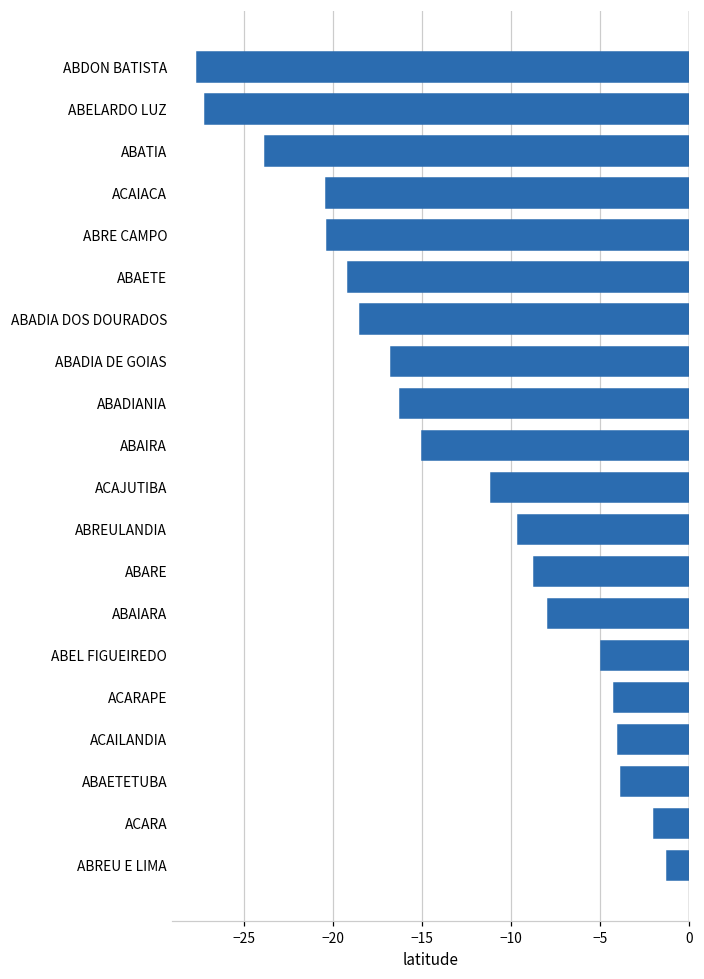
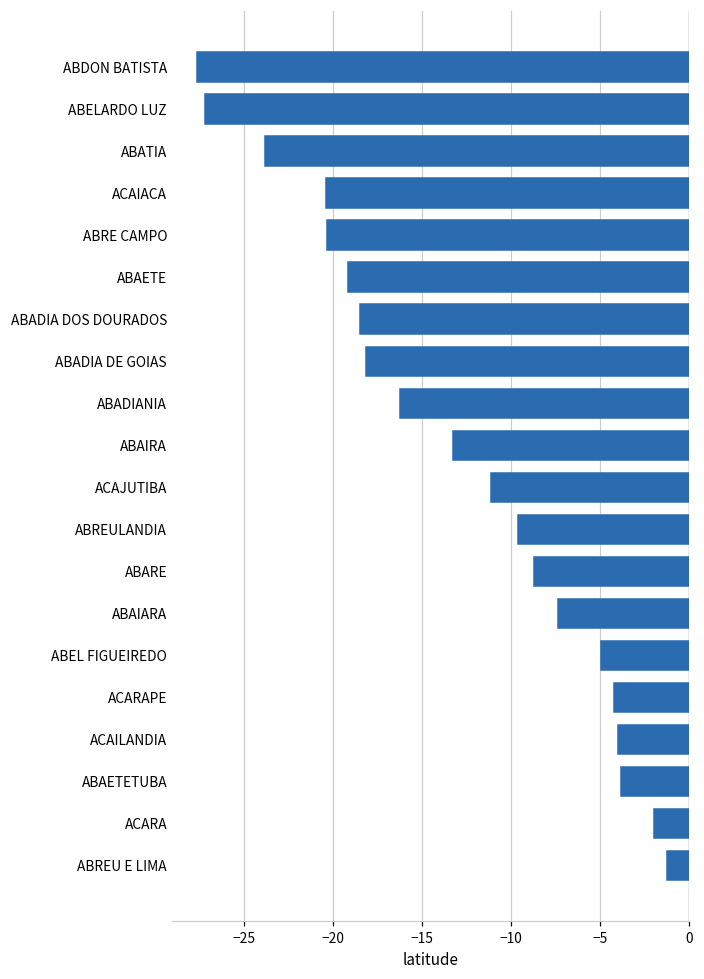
  {
    "ABDON BATISTA": -27.6,
    "ABELARDO LUZ": -27.2,
    "ABATIA": -23.8,
    "ACAIACA": -20.4,
    "ABRE CAMPO": -20.3,
    "ABAETE": -19.2,
    "ABADIA DOS DOURADOS": -18.5,
-   "ABADIA DE GOIAS": -16.8,
+   "ABADIA DE GOIAS": -18.1,
    "ABADIANIA": -16.2,
-   "ABAIRA": -15.0,
+   "ABAIRA": -13.3,
    "ACAJUTIBA": -11.1,
    "ABREULANDIA": -9.6,
    "ABARE": -8.7,
-   "ABAIARA": -7.9,
+   "ABAIARA": -7.4,
    "ABEL FIGUEIREDO": -5.0,
    "ACARAPE": -4.2,
    "ACAILANDIA": -4.0,
    "ABAETETUBA": -3.8,
    "ACARA": -2.0,
    "ABREU E LIMA": -1.3
  }
